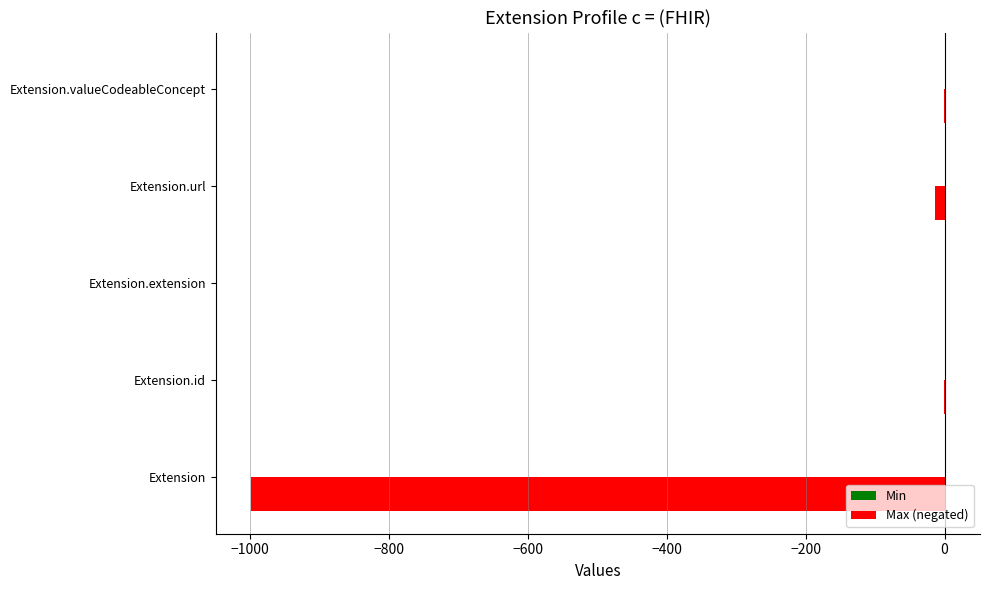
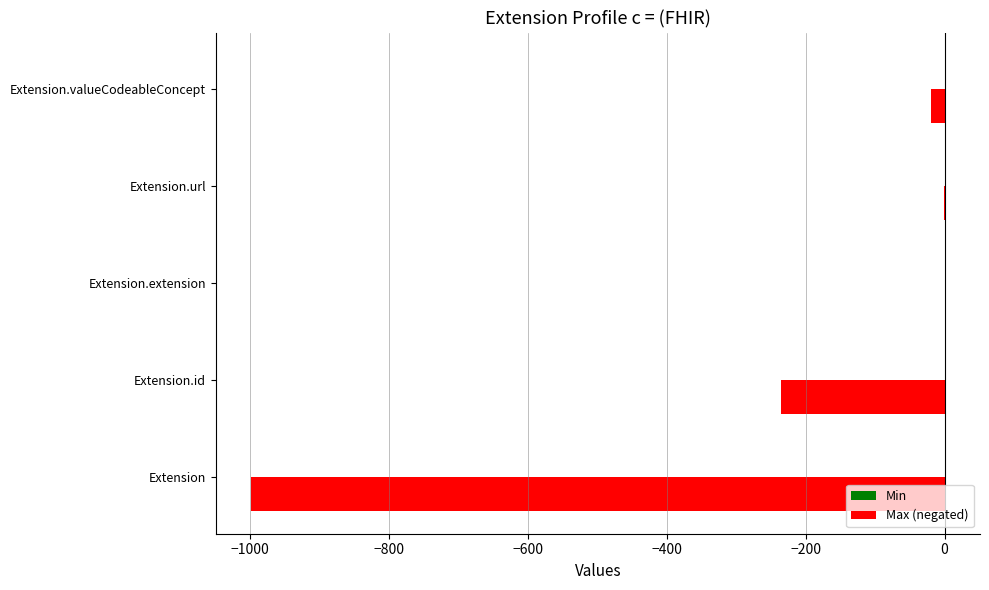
  {
    "Min": {
      "Extension.extension": 0,
      "Extension.id": 0,
      "Extension": 0
    },
    "Max (negated)": {
-     "Extension.valueCodeableConcept": 0,
-     "Extension.url": -10,
+     "Extension.valueCodeableConcept": -20,
+     "Extension.url": 0,
      "Extension.extension": 0,
-     "Extension.id": 0,
+     "Extension.id": -240,
      "Extension": -1000
    }
  }
